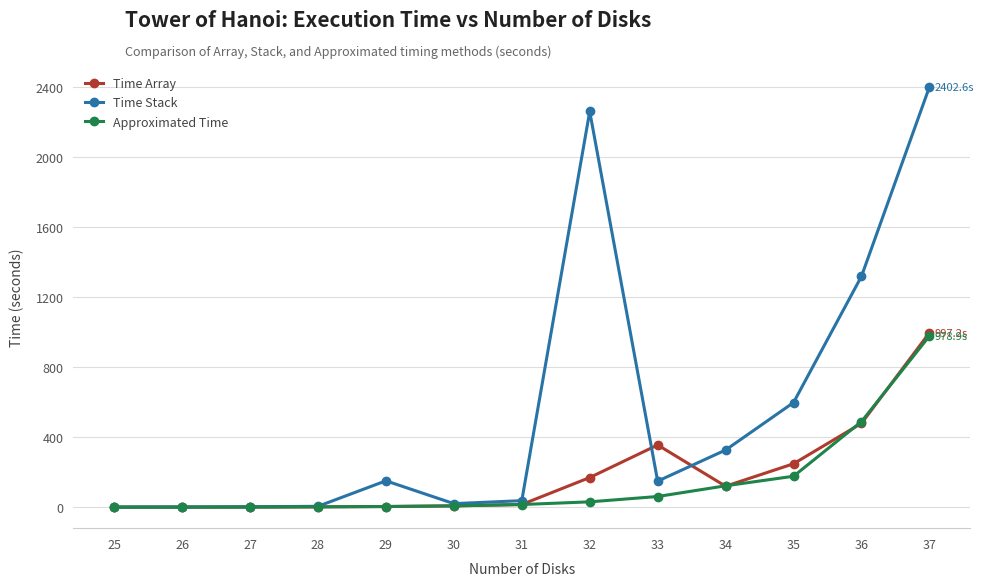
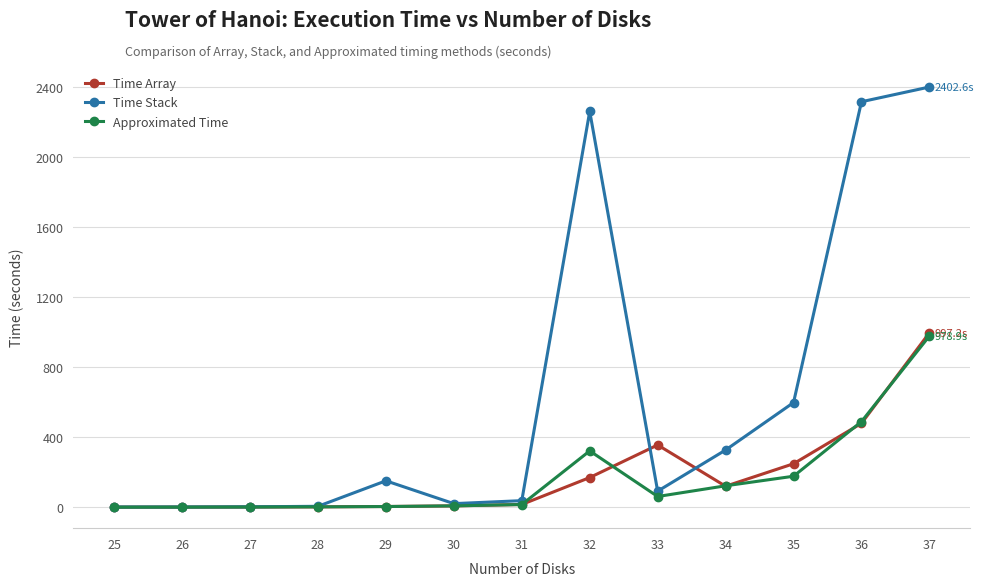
  {
    "Time Array": {
      "32": 170,
      "33": 360,
      "35": 250
    },
    "Time Stack": {
      "29": 150,
      "31": 40,
      "32": 2260,
-     "33": 150,
+     "33": 90,
      "34": 330,
      "35": 600,
-     "36": 1320
+     "36": 2320
    },
    "Approximated Time": {
-     "32": 30,
+     "32": 320,
      "33": 60,
      "35": 180
    }
  }
